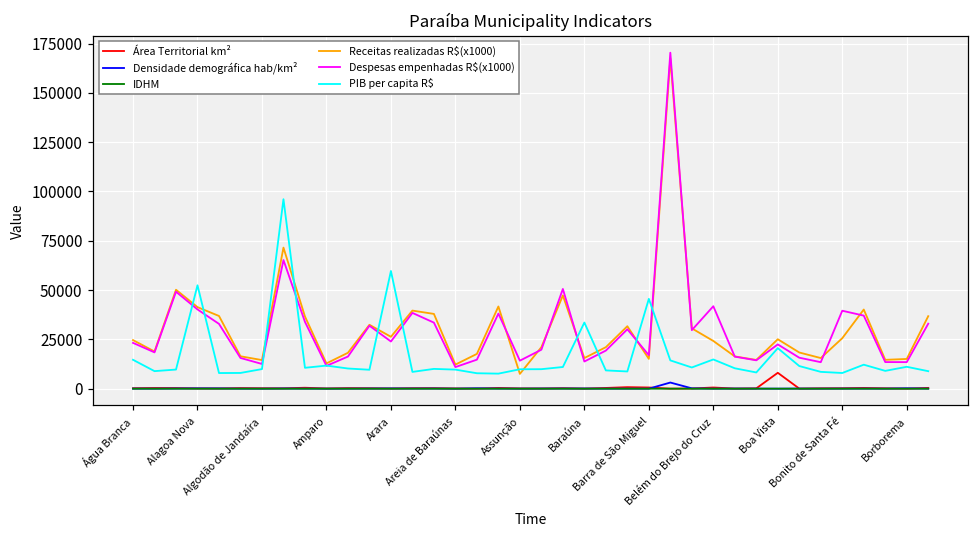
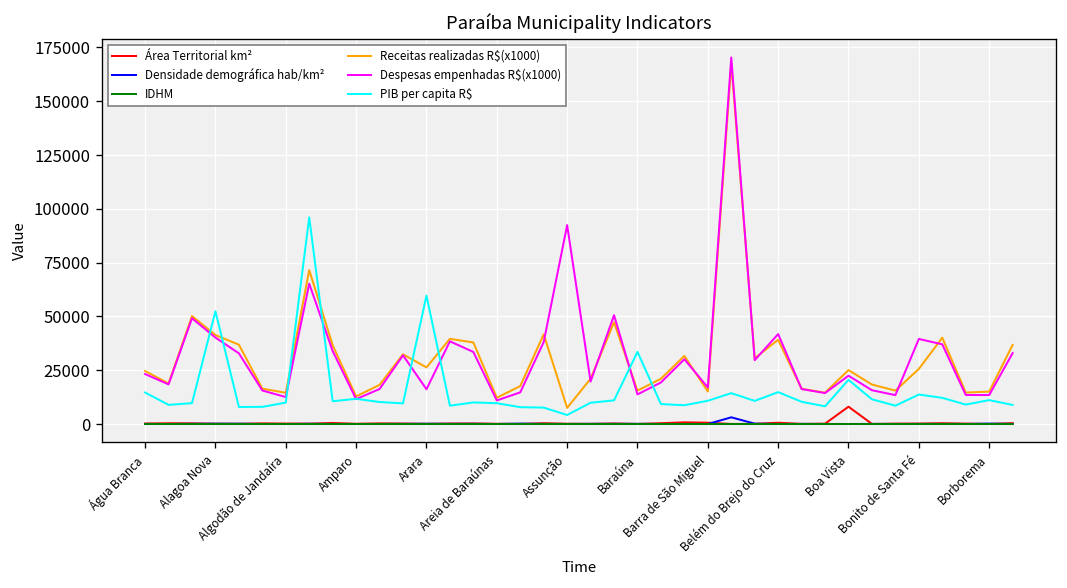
  {
    "Área Territorial km²": {
      "Boa Vista": 8000
    },
    "Receitas realizadas R$(x1000)": {
      "Algodão de Jandaíra": 15000,
      "Arara": 26000,
      "Assunção": 7000,
      "Baraúna": 16000,
      "Barra de São Miguel": 15000,
-     "Belém do Brejo do Cruz": 24000,
+     "Belém do Brejo do Cruz": 39000,
      "Boa Vista": 25000,
      "Bonito de Santa Fé": 26000,
      "Borborema": 15000
    },
    "Despesas empenhadas R$(x1000)": {
      "Algodão de Jandaíra": 13000,
-     "Arara": 24000,
-     "Assunção": 14000,
+     "Arara": 16000,
+     "Assunção": 92000,
      "Baraúna": 14000,
      "Barra de São Miguel": 17000,
      "Belém do Brejo do Cruz": 42000,
      "Boa Vista": 22000,
      "Bonito de Santa Fé": 40000,
      "Borborema": 13000
    },
    "PIB per capita R$": {
      "Água Branca": 15000,
      "Alagoa Nova": 52000,
      "Algodão de Jandaíra": 10000,
      "Arara": 60000,
-     "Assunção": 10000,
+     "Assunção": 4000,
      "Baraúna": 34000,
-     "Barra de São Miguel": 46000,
+     "Barra de São Miguel": 11000,
      "Belém do Brejo do Cruz": 15000,
      "Boa Vista": 21000,
-     "Bonito de Santa Fé": 8000,
+     "Bonito de Santa Fé": 14000,
      "Borborema": 11000
    }
  }
